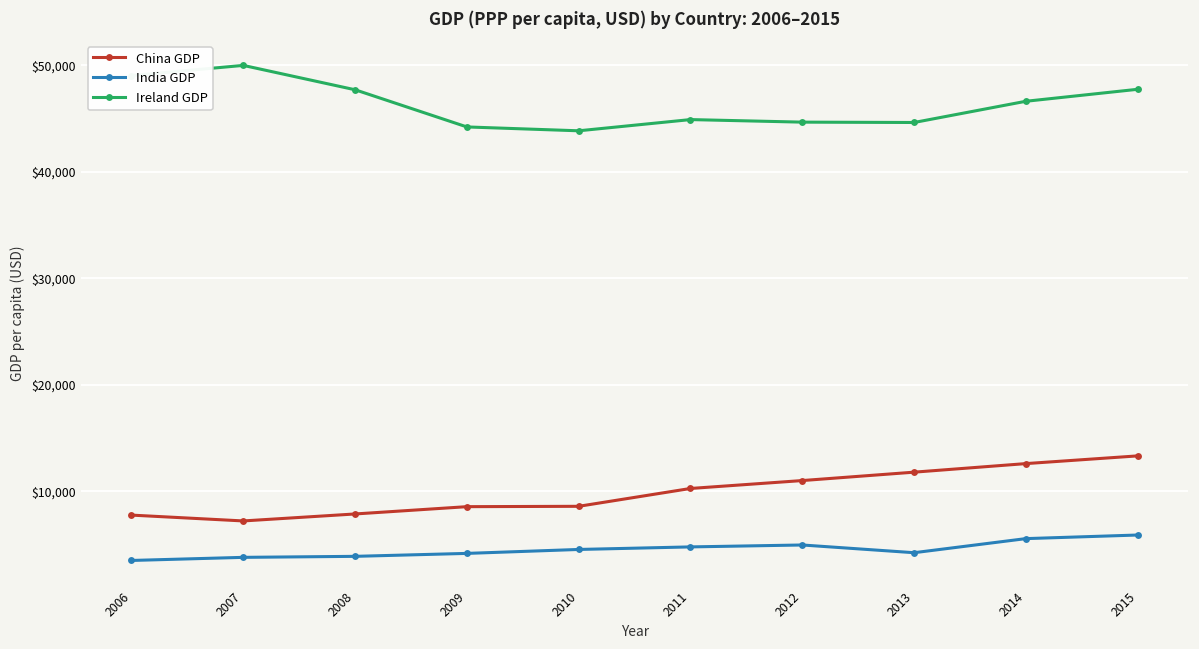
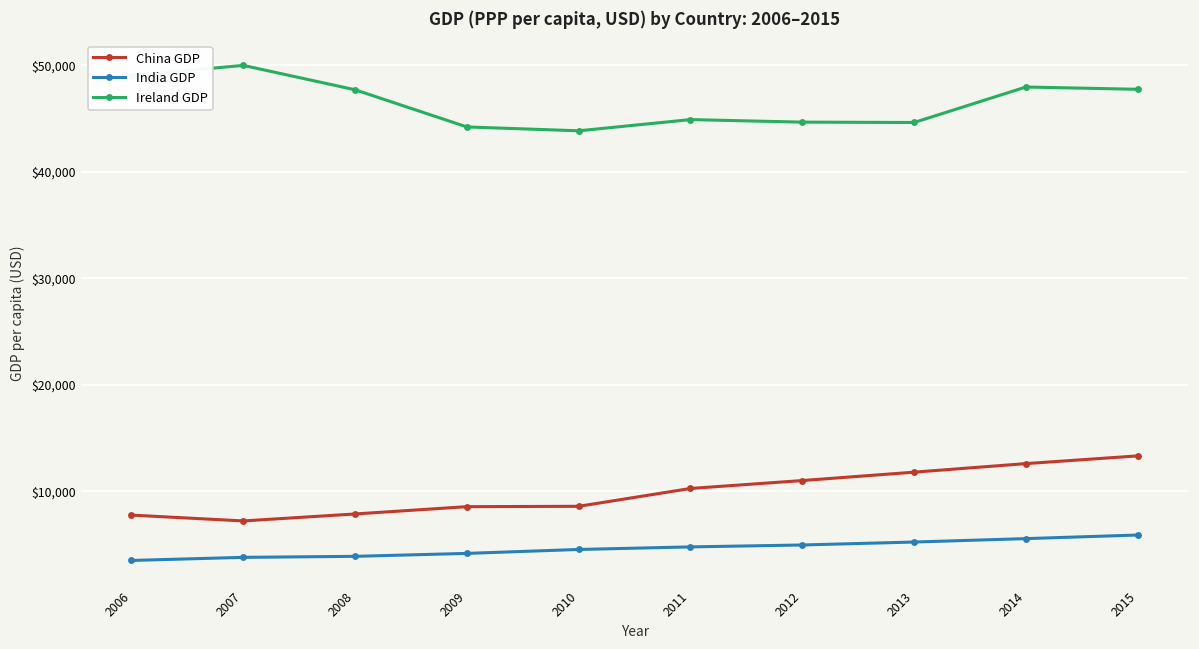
  {
    "China GDP": {
      "2006": "$8,000",
      "2007": "$7,000",
      "2008": "$8,000",
      "2009": "$9,000",
      "2010": "$9,000",
      "2011": "$10,000",
      "2012": "$11,000",
      "2013": "$12,000",
      "2014": "$13,000",
      "2015": "$13,000"
    },
    "India GDP": {
      "2006": "$4,000",
      "2007": "$4,000",
      "2008": "$4,000",
      "2009": "$4,000",
      "2010": "$5,000",
      "2011": "$5,000",
      "2012": "$5,000",
-     "2013": "$4,000",
+     "2013": "$5,000",
      "2014": "$6,000",
      "2015": "$6,000"
    },
    "Ireland GDP": {
      "2007": "$50,000",
      "2008": "$48,000",
      "2009": "$44,000",
      "2010": "$44,000",
      "2011": "$45,000",
      "2012": "$45,000",
      "2013": "$45,000",
-     "2014": "$47,000",
+     "2014": "$48,000",
      "2015": "$48,000"
    }
  }
